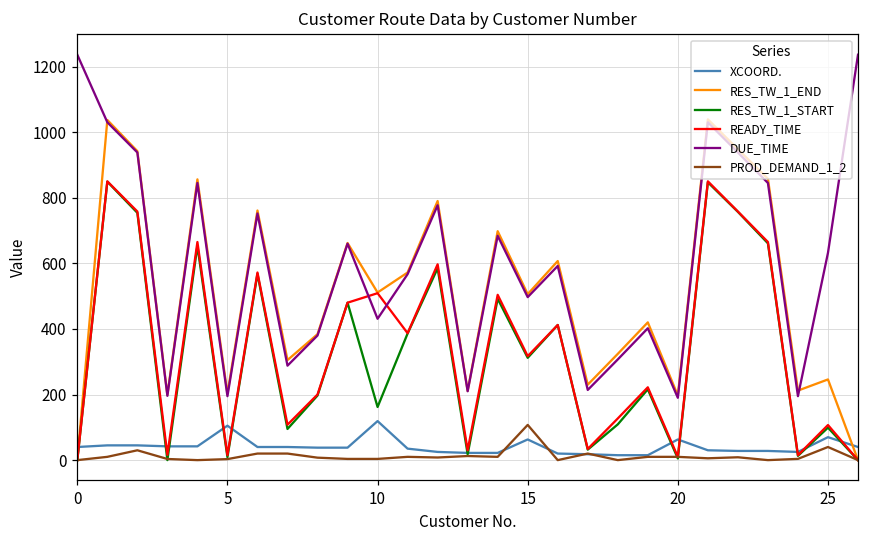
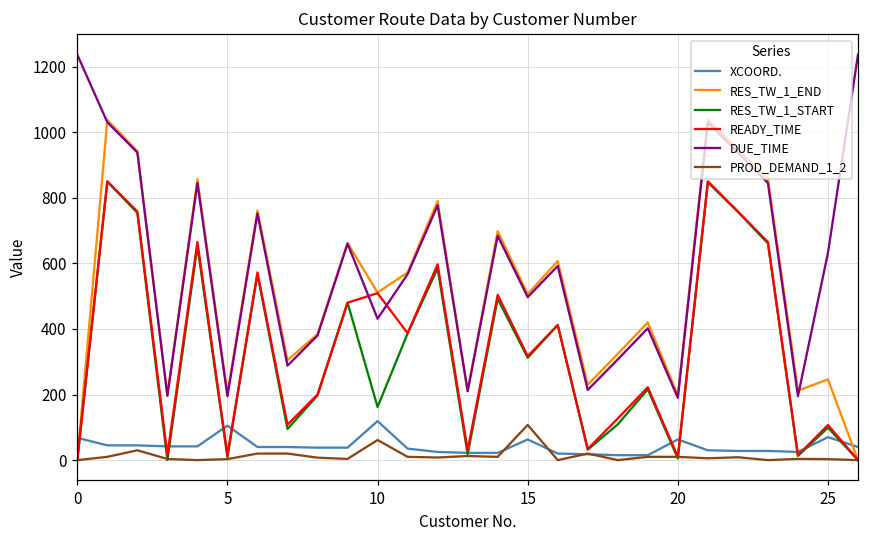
  {
    "XCOORD.": {
-     "0": 40,
+     "0": 70,
      "5": 110,
      "10": 120,
      "15": 60,
      "20": 60,
      "25": 70
    },
    "RES_TW_1_END": {
      "15": 510,
      "25": 250
    },
    "RES_TW_1_START": {
      "10": 160
    },
    "DUE_TIME": {
      "0": 1240,
      "10": 430,
      "15": 500,
      "25": 630
    },
    "PROD_DEMAND_1_2": {
-     "10": 0,
+     "10": 60,
      "15": 110,
-     "25": 40
+     "25": 0
    }
  }
